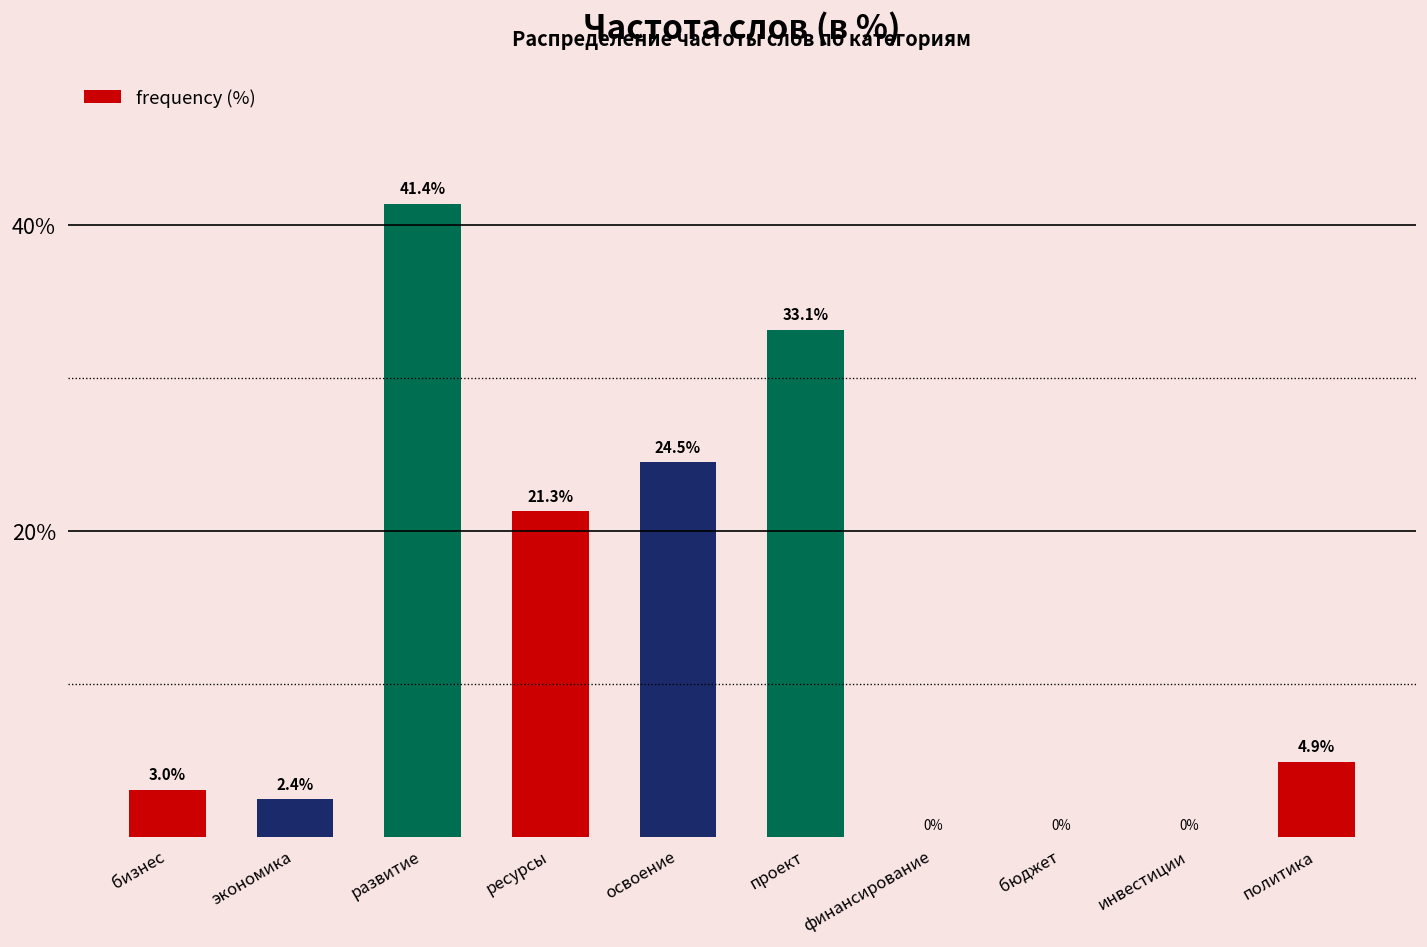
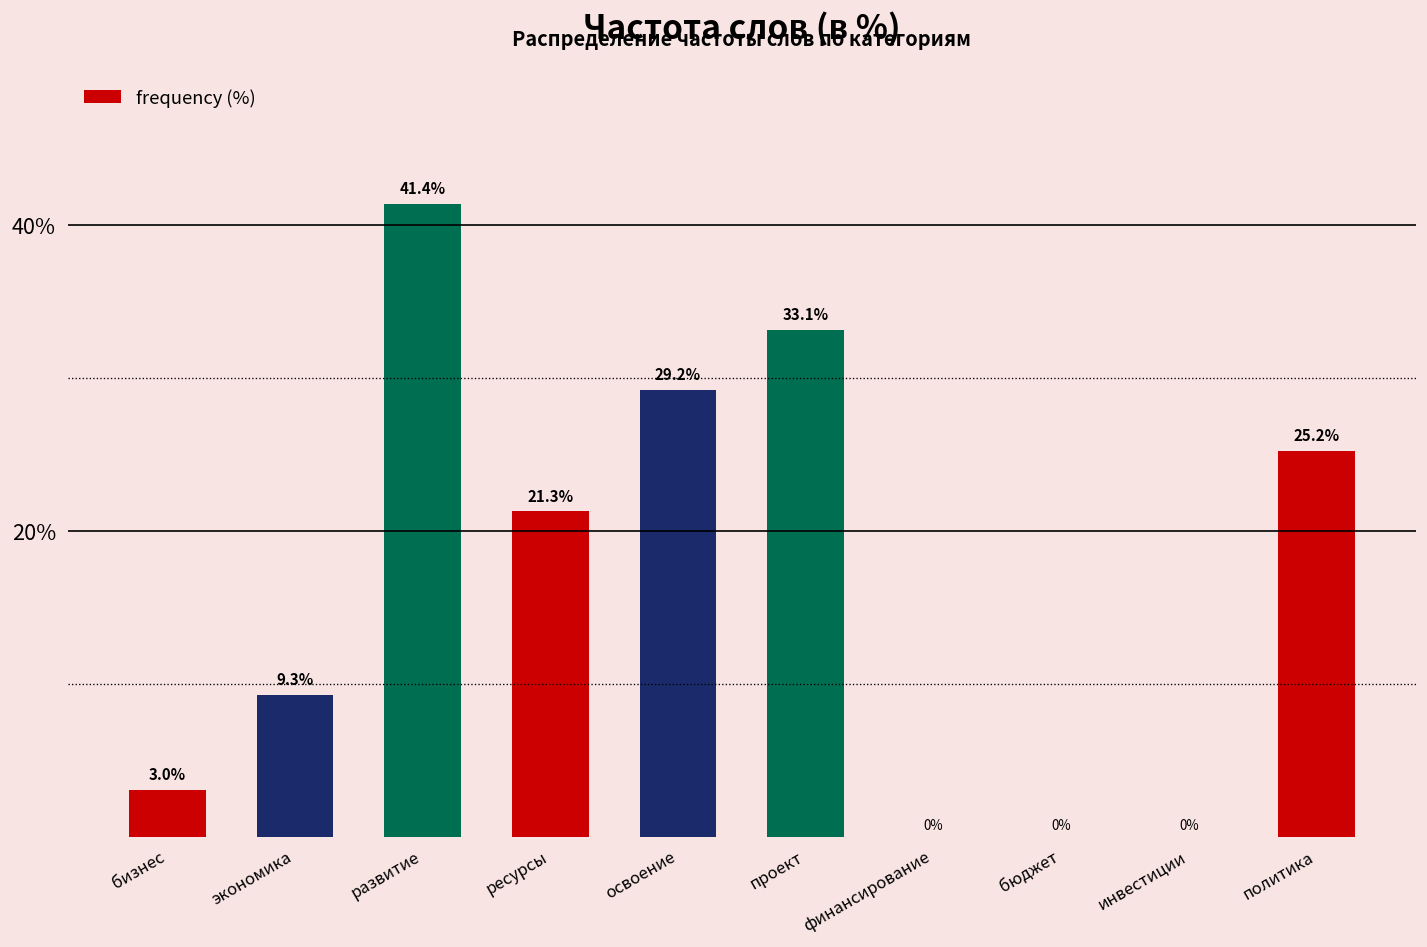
  {
    "бизнес": "3.0%",
-   "экономика": "2.4%",
+   "экономика": "9.3%",
    "развитие": "41.4%",
    "ресурсы": "21.3%",
-   "освоение": "24.5%",
+   "освоение": "29.2%",
    "проект": "33.1%",
    "финансирование": "0%",
    "бюджет": "0%",
    "инвестиции": "0%",
-   "политика": "4.9%"
+   "политика": "25.2%"
  }
